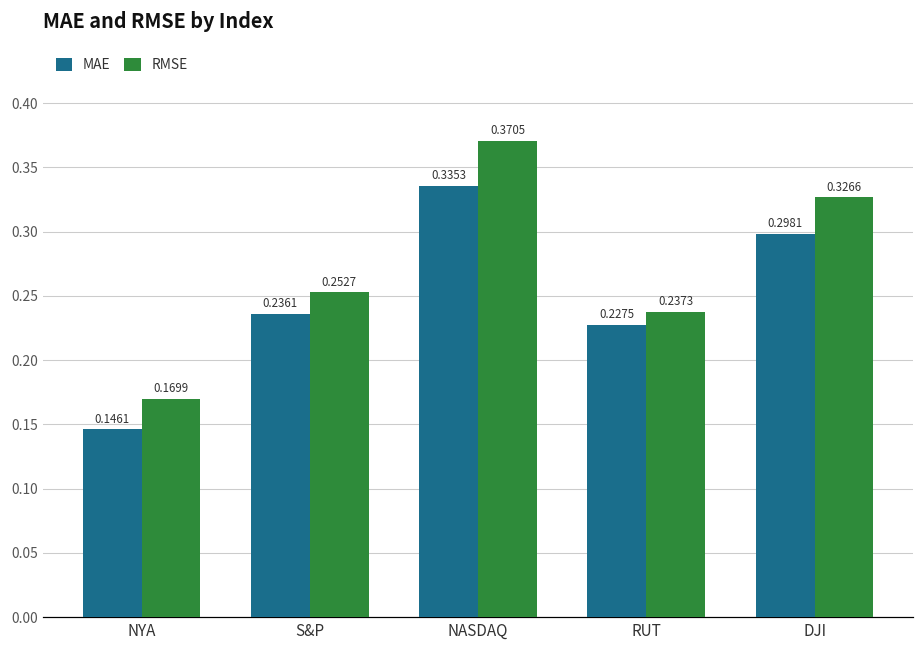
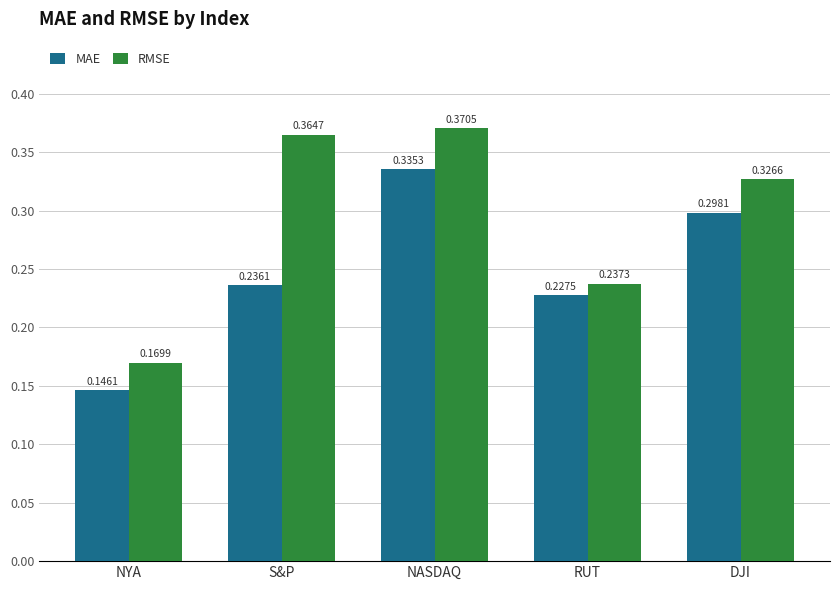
  {
    "MAE": {
      "NYA": 0.1461,
      "S&P": 0.2361,
      "NASDAQ": 0.3353,
      "RUT": 0.2275,
      "DJI": 0.2981
    },
    "RMSE": {
      "NYA": 0.1699,
-     "S&P": 0.2527,
+     "S&P": 0.3647,
      "NASDAQ": 0.3705,
      "RUT": 0.2373,
      "DJI": 0.3266
    }
  }
